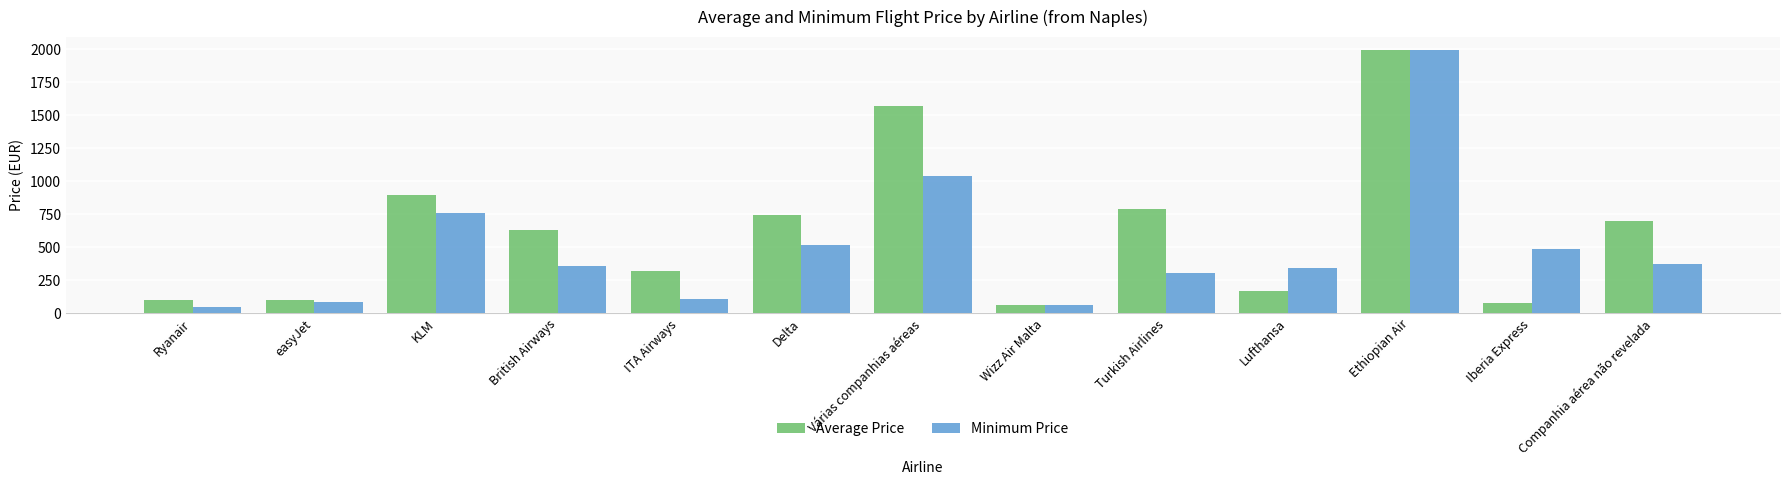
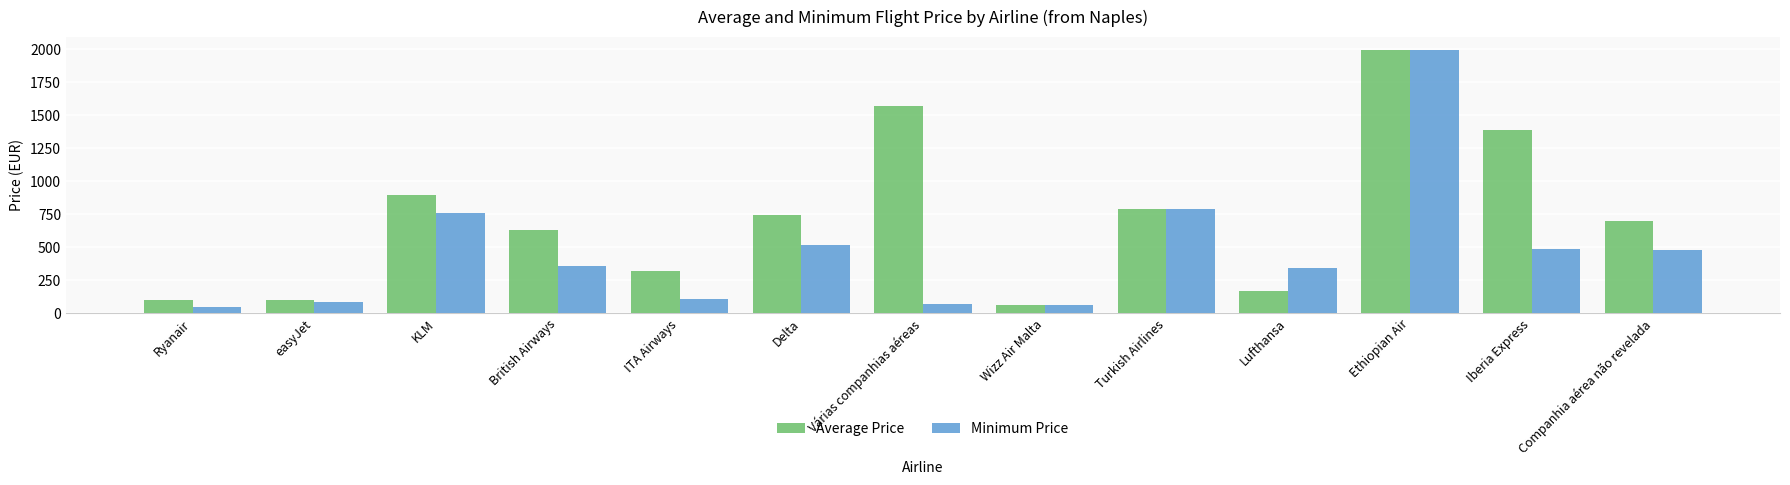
  {
    "Average Price": {
      "Ryanair": 100,
      "easyJet": 100,
      "KLM": 890,
      "British Airways": 630,
      "ITA Airways": 320,
      "Delta": 740,
      "Várias companhias aéreas": 1570,
      "Wizz Air Malta": 60,
      "Turkish Airlines": 790,
      "Lufthansa": 160,
      "Ethiopian Air": 1990,
-     "Iberia Express": 70,
+     "Iberia Express": 1390,
      "Companhia aérea não revelada": 700
    },
    "Minimum Price": {
      "Ryanair": 40,
      "easyJet": 80,
      "KLM": 750,
      "British Airways": 350,
      "ITA Airways": 110,
      "Delta": 520,
-     "Várias companhias aéreas": 1030,
+     "Várias companhias aéreas": 70,
      "Wizz Air Malta": 60,
-     "Turkish Airlines": 300,
+     "Turkish Airlines": 790,
      "Lufthansa": 340,
      "Ethiopian Air": 1990,
      "Iberia Express": 480,
-     "Companhia aérea não revelada": 370
+     "Companhia aérea não revelada": 480
    }
  }
